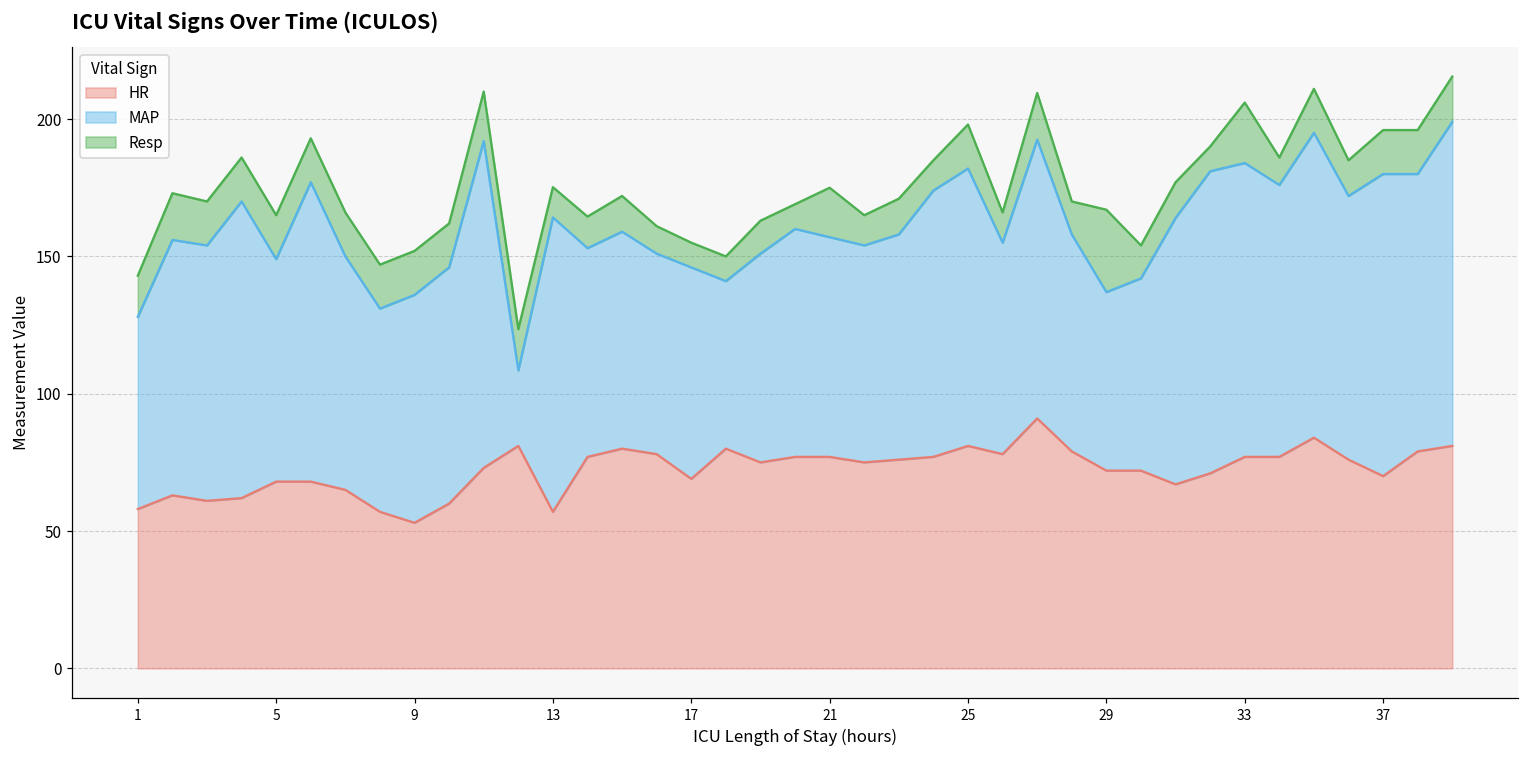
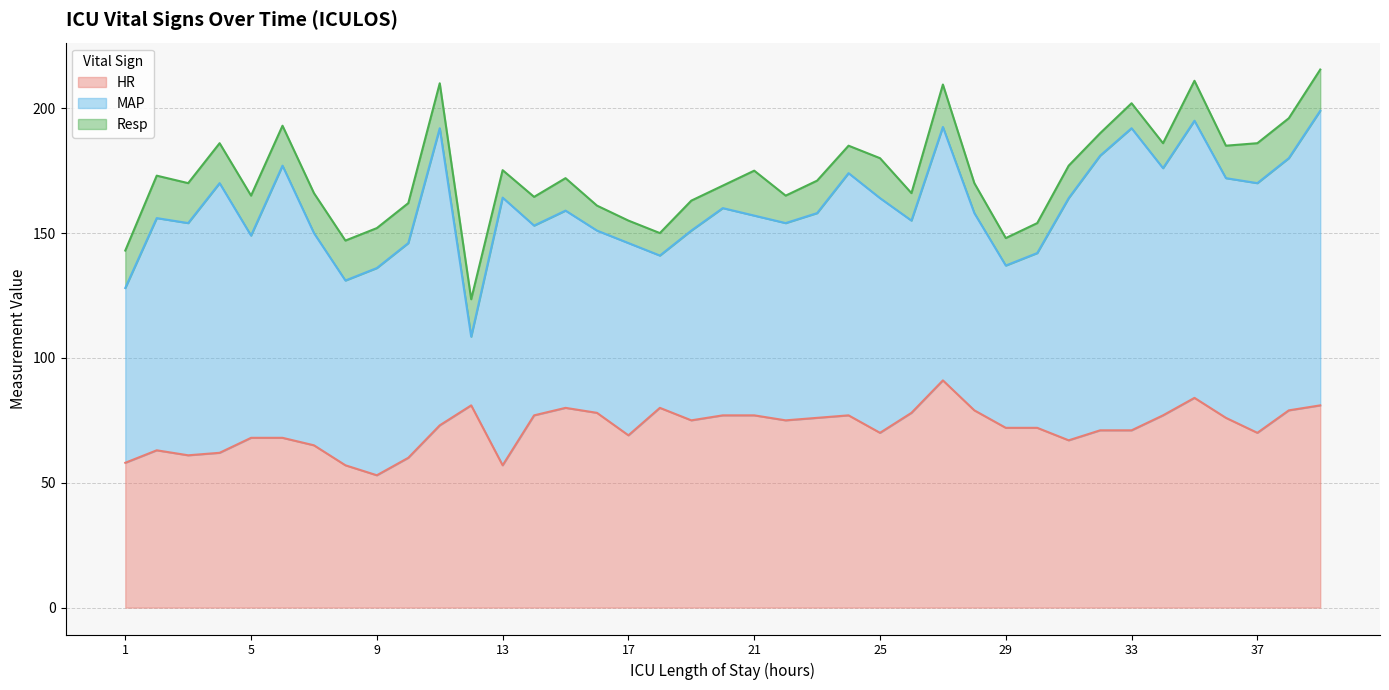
  {
    "HR": {
      "1": 58,
      "5": 68,
      "9": 53,
      "13": 57,
      "17": 69,
      "21": 77,
-     "25": 81,
+     "25": 70,
      "29": 72,
-     "33": 77,
+     "33": 71,
      "37": 70
    },
    "MAP": {
      "1": 70,
      "5": 81,
      "9": 83,
      "13": 107,
      "17": 77,
      "21": 80,
-     "25": 101,
+     "25": 94,
      "29": 65,
-     "33": 107,
-     "37": 110
+     "33": 121,
+     "37": 100
    },
    "Resp": {
      "1": 15,
      "5": 16,
      "9": 16,
      "13": 11,
      "17": 9,
      "21": 18,
      "25": 16,
-     "29": 30,
-     "33": 22,
+     "29": 11,
+     "33": 10,
      "37": 16
    }
  }
